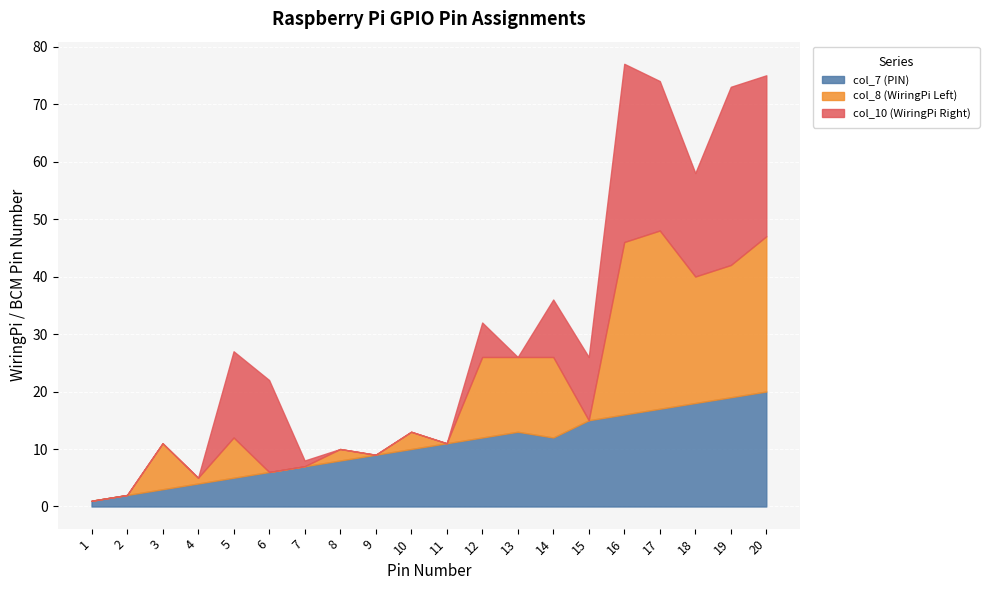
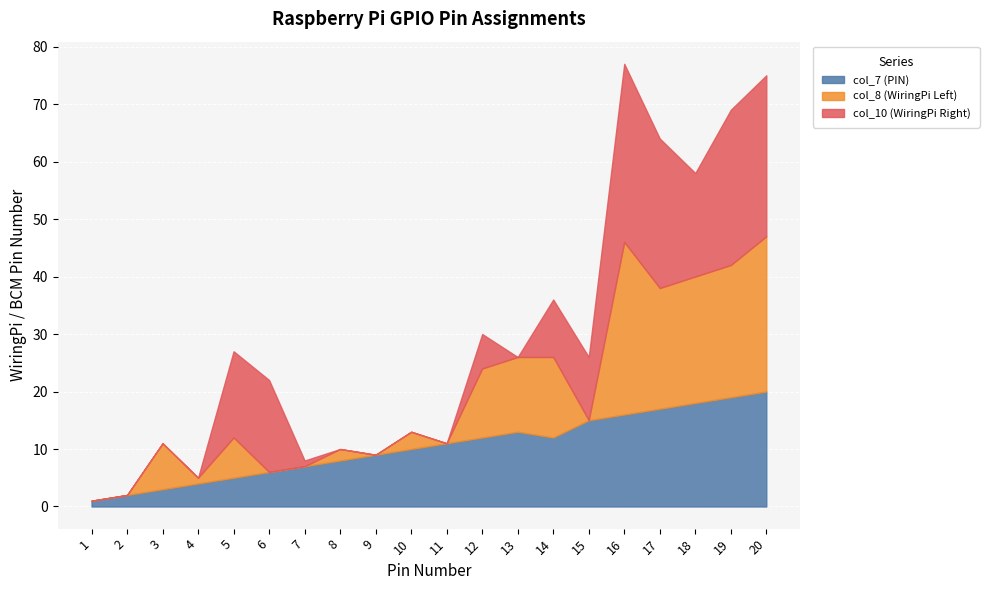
  {
    "col_7 (PIN)": {
      "3": 3,
      "4": 4,
      "5": 5,
      "8": 8,
      "10": 10,
      "12": 12,
      "13": 13,
      "14": 12,
      "16": 16,
      "17": 17,
      "18": 18,
      "19": 19,
      "20": 20
    },
    "col_8 (WiringPi Left)": {
      "5": 7,
-     "12": 14,
+     "12": 12,
      "14": 14,
      "16": 30,
-     "17": 31,
+     "17": 21,
      "18": 22,
      "19": 23,
      "20": 27
    },
    "col_10 (WiringPi Right)": {
      "5": 15,
      "6": 16,
      "7": 1,
      "12": 6,
      "14": 10,
      "15": 11,
      "16": 31,
      "17": 26,
      "18": 18,
-     "19": 31,
+     "19": 27,
      "20": 28
    }
  }
